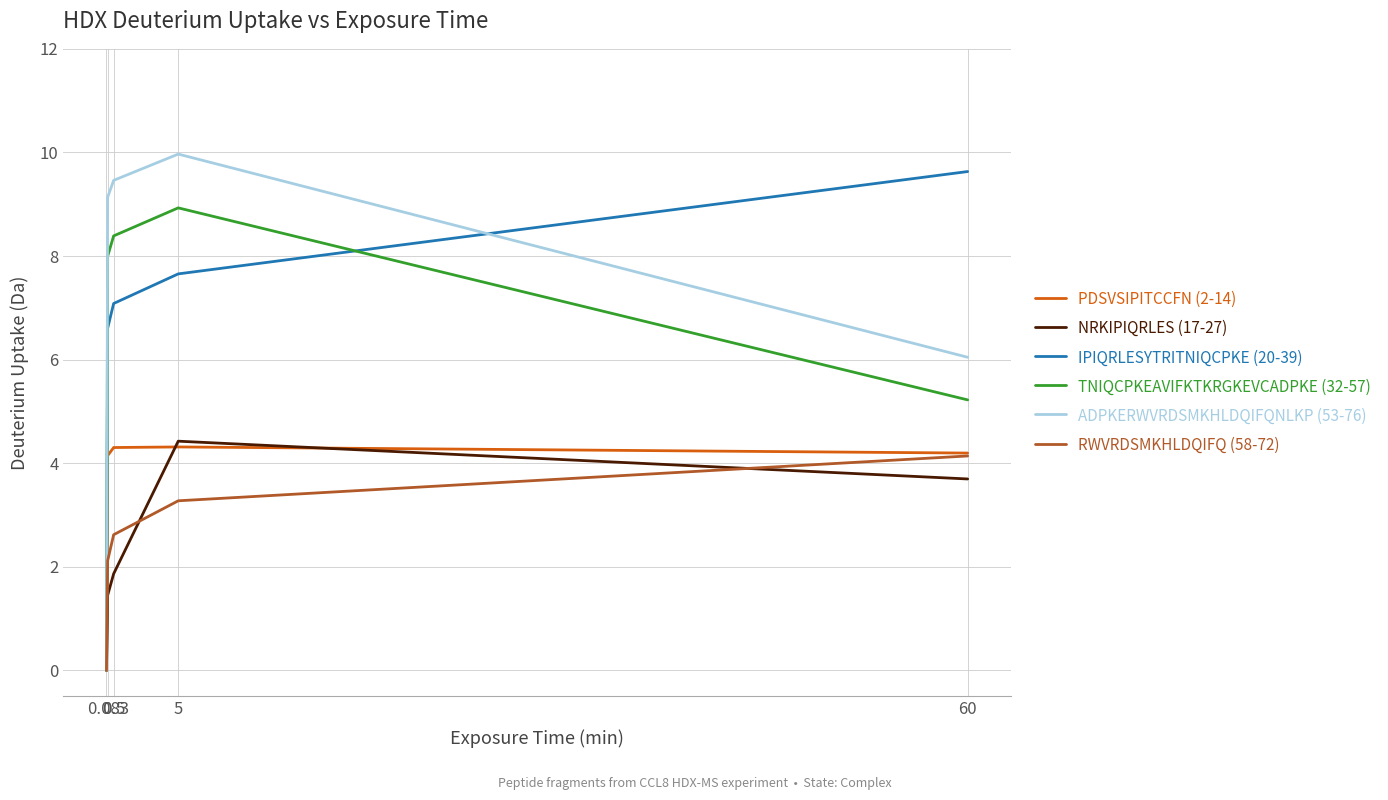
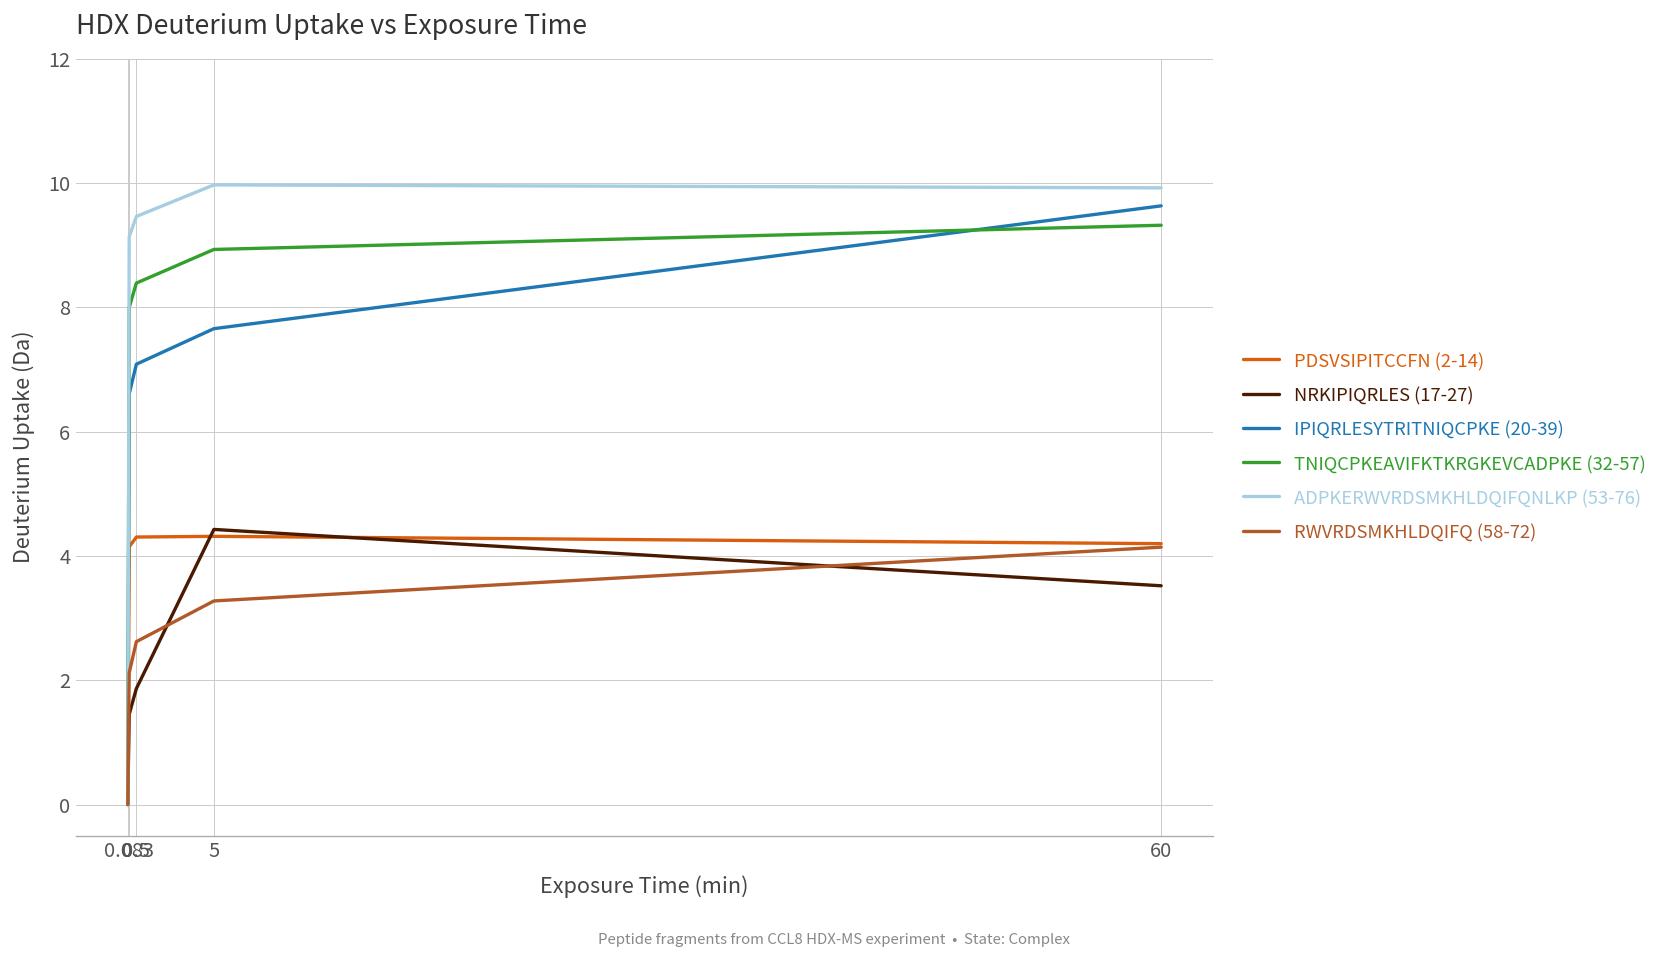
  {
    "NRKIPIQRLES (17-27)": {
      "5": 4.4,
-     "60": 3.7
+     "60": 3.5
    },
    "IPIQRLESYTRITNIQCPKE (20-39)": {
      "5": 7.7,
      "60": 9.6
    },
    "TNIQCPKEAVIFKTKRGKEVCADPKE (32-57)": {
      "5": 8.9,
-     "60": 5.2
+     "60": 9.3
    },
    "ADPKERWVRDSMKHLDQIFQNLKP (53-76)": {
      "5": 10.0,
-     "60": 6.0
+     "60": 9.9
    }
  }
